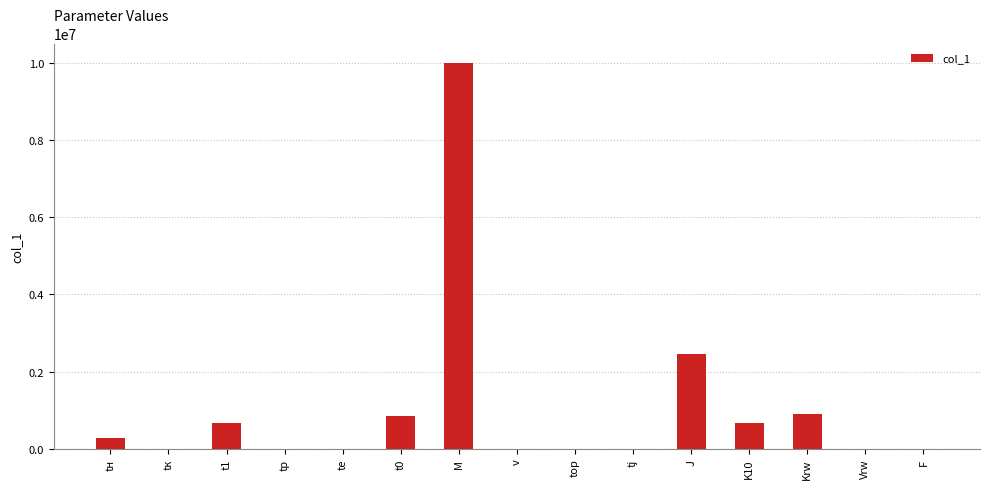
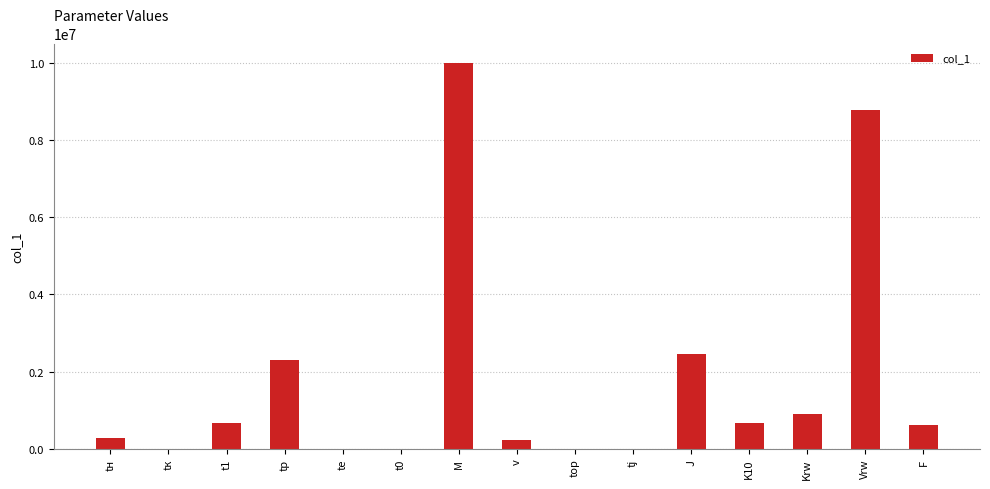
  {
    "tн": 300000,
    "t1": 700000,
-   "tр": 0,
-   "t0": 800000,
+   "tр": 2300000,
+   "t0": 0,
    "M": 10000000,
-   "v": 0,
+   "v": 200000,
    "J": 2400000,
    "K10": 700000,
    "Krw": 900000,
-   "Vrw": 0,
-   "F": 0
+   "Vrw": 8800000,
+   "F": 600000
  }
